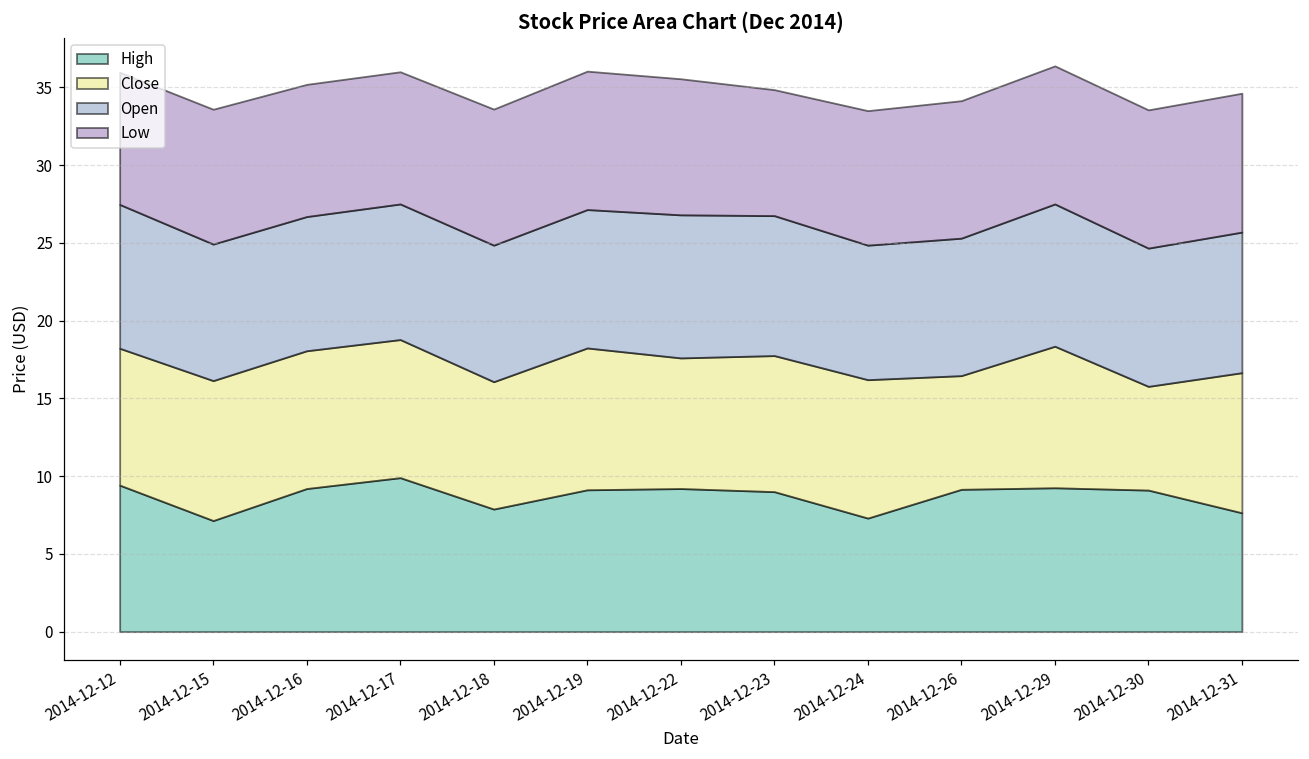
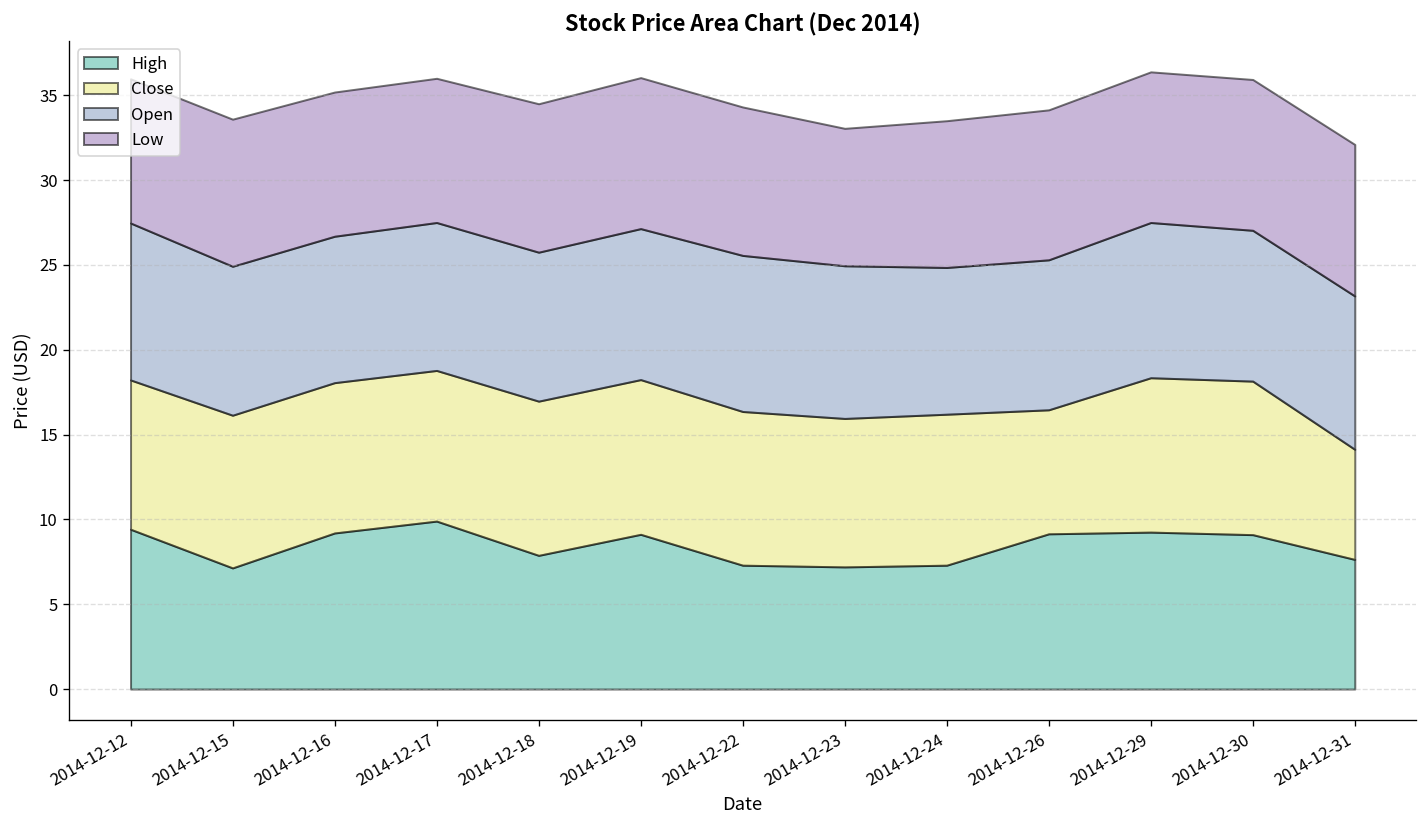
  {
    "High": {
      "2014-12-12": 9.4,
      "2014-12-15": 7.1,
      "2014-12-16": 9.2,
      "2014-12-17": 9.9,
      "2014-12-18": 7.9,
      "2014-12-19": 9.1,
-     "2014-12-22": 9.2,
-     "2014-12-23": 9.0,
+     "2014-12-22": 7.3,
+     "2014-12-23": 7.2,
      "2014-12-24": 7.3,
      "2014-12-26": 9.2,
      "2014-12-29": 9.3,
      "2014-12-30": 9.1,
      "2014-12-31": 7.6
    },
    "Close": {
      "2014-12-12": 8.8,
      "2014-12-15": 9.0,
      "2014-12-16": 8.9,
      "2014-12-17": 8.9,
-     "2014-12-18": 8.2,
+     "2014-12-18": 9.1,
      "2014-12-19": 9.1,
-     "2014-12-22": 8.4,
+     "2014-12-22": 9.1,
      "2014-12-23": 8.8,
      "2014-12-24": 8.9,
      "2014-12-26": 7.3,
      "2014-12-29": 9.1,
-     "2014-12-30": 6.7,
-     "2014-12-31": 9.0
+     "2014-12-30": 9.0,
+     "2014-12-31": 6.5
    }
  }
